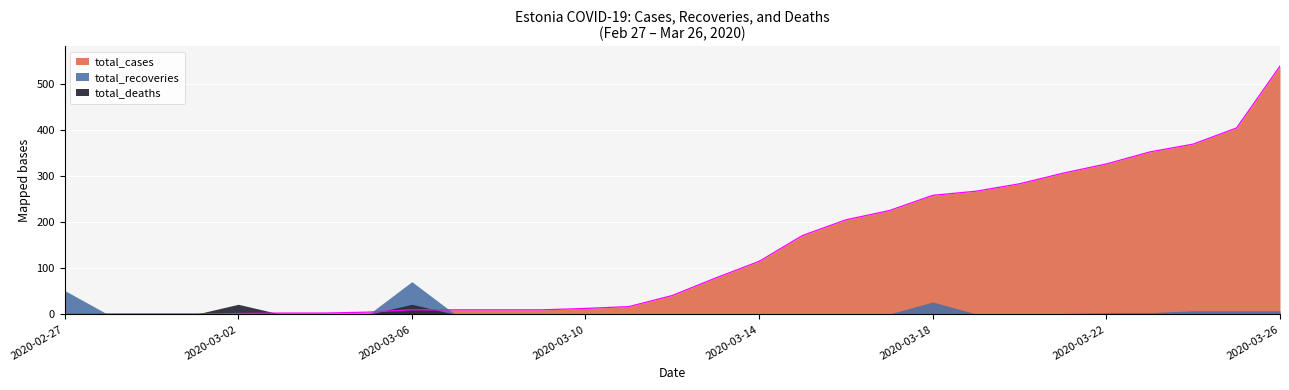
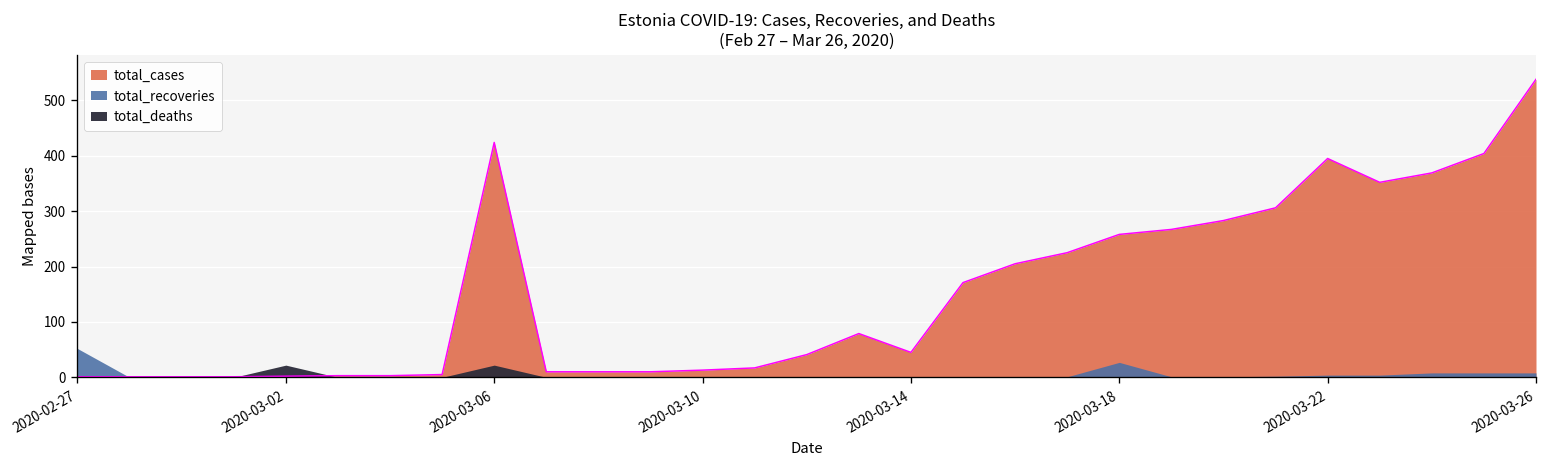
  {
    "total_cases": {
-     "2020-03-06": 10,
+     "2020-03-06": 420,
      "2020-03-10": 10,
-     "2020-03-14": 120,
+     "2020-03-14": 50,
      "2020-03-18": 260,
-     "2020-03-22": 330,
+     "2020-03-22": 400,
      "2020-03-26": 540
    },
    "total_recoveries": {
      "2020-02-27": 50,
-     "2020-03-06": 70,
+     "2020-03-06": 0,
      "2020-03-18": 30,
      "2020-03-26": 10
    },
    "total_deaths": {
      "2020-03-02": 20,
      "2020-03-06": 20,
      "2020-03-18": 0
    }
  }
